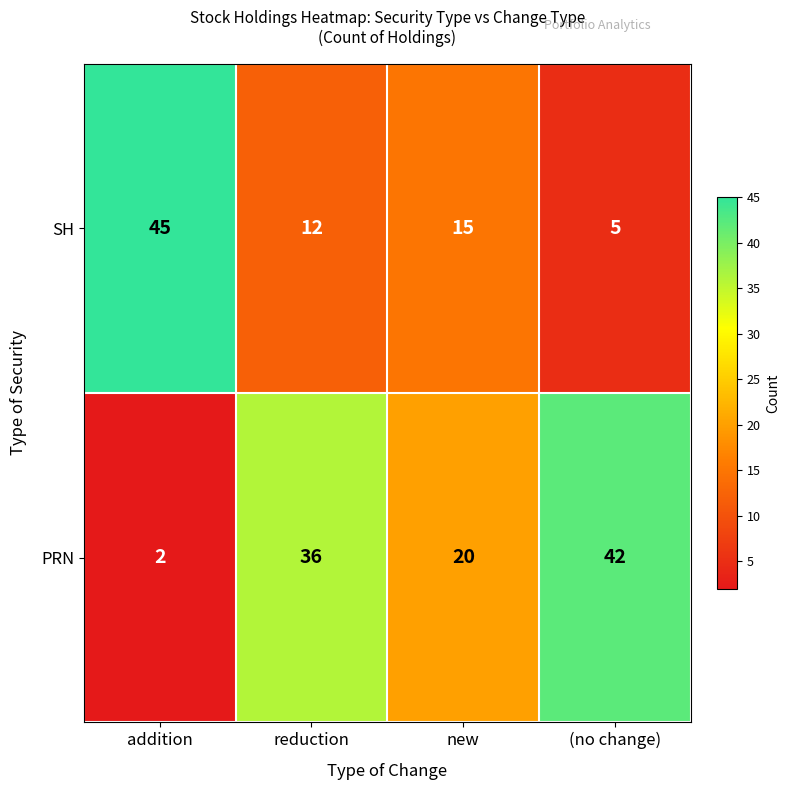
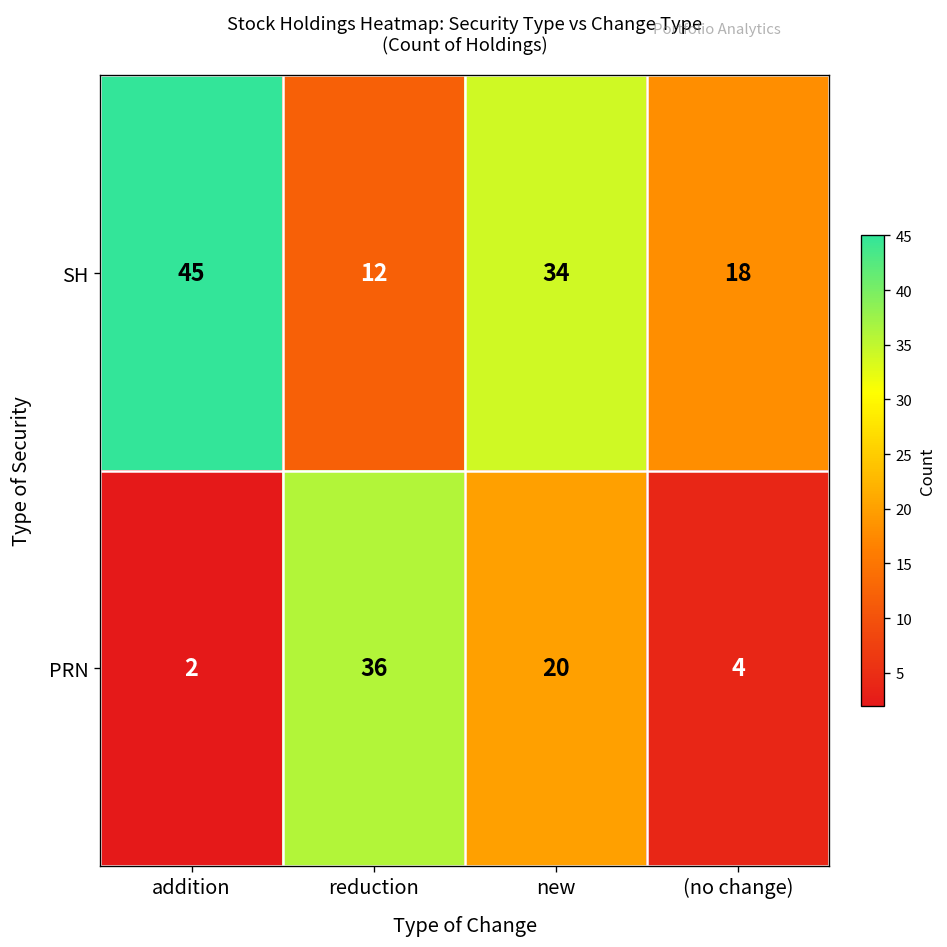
  {
    "SH": {
      "addition": 45,
      "reduction": 12,
-     "new": 15,
-     "(no change)": 5
+     "new": 34,
+     "(no change)": 18
    },
    "PRN": {
      "addition": 2,
      "reduction": 36,
      "new": 20,
-     "(no change)": 42
+     "(no change)": 4
    }
  }
